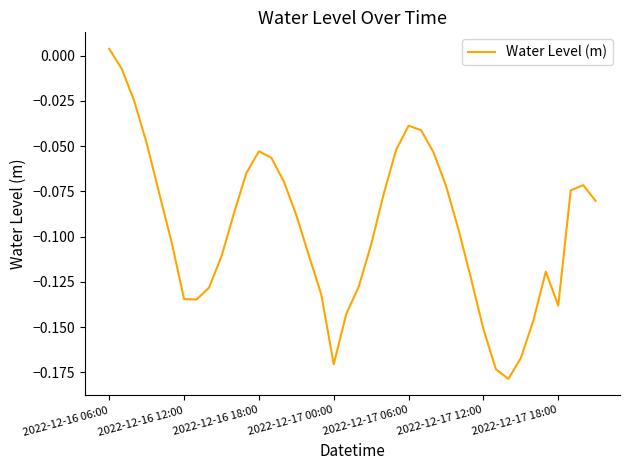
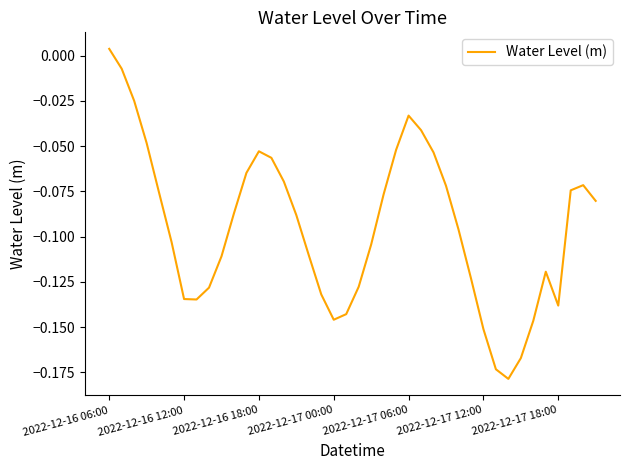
  {
    "2022-12-16 06:00": 0.004,
    "2022-12-16 12:00": -0.135,
    "2022-12-16 18:00": -0.053,
-   "2022-12-17 00:00": -0.171,
-   "2022-12-17 06:00": -0.039,
+   "2022-12-17 00:00": -0.146,
+   "2022-12-17 06:00": -0.033,
    "2022-12-17 12:00": -0.151,
    "2022-12-17 18:00": -0.138
  }
